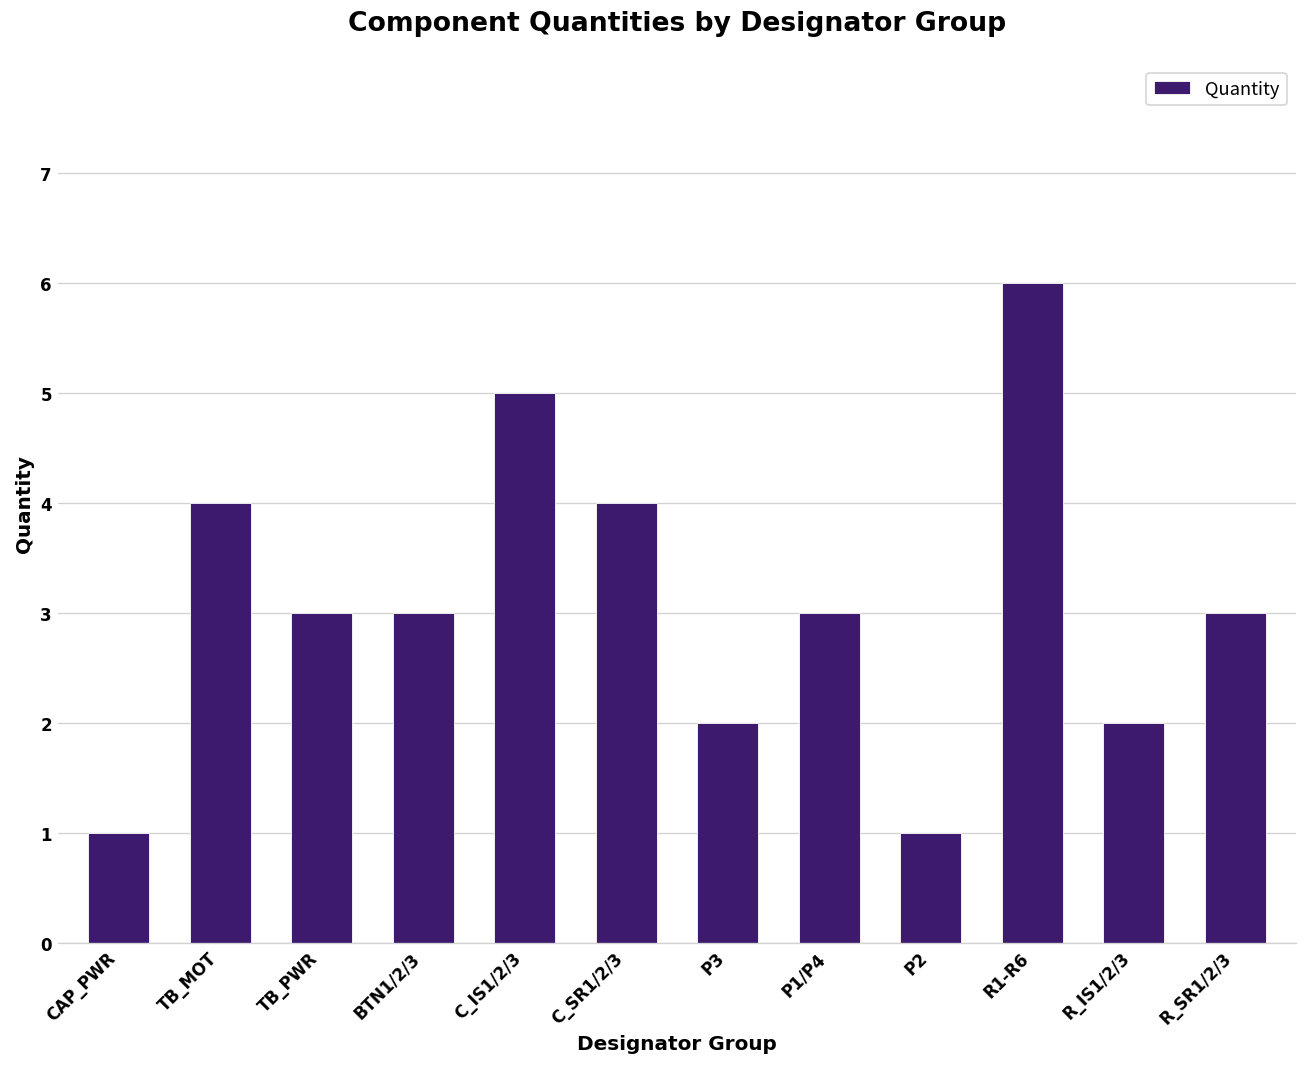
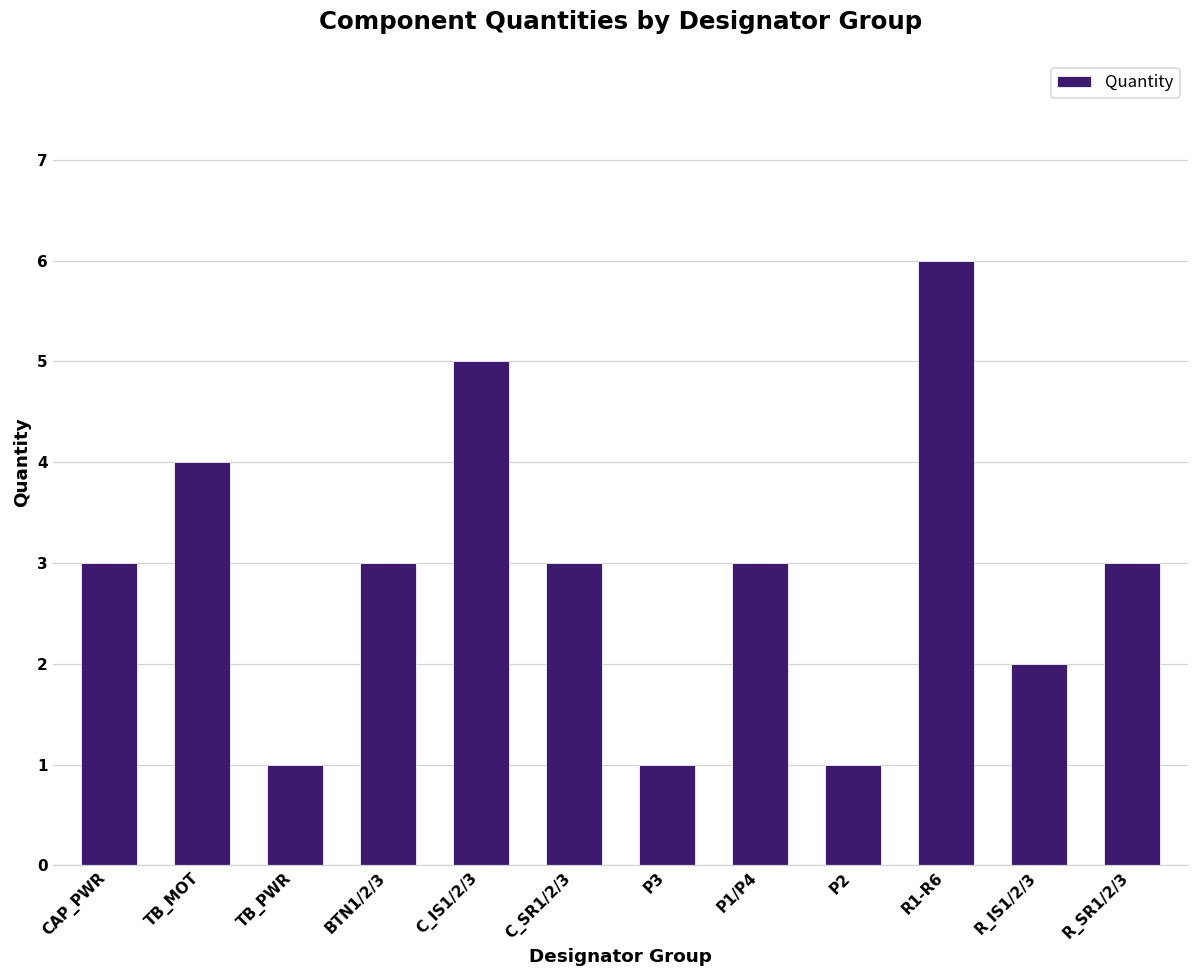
  {
-   "CAP_PWR": 1,
+   "CAP_PWR": 3,
    "TB_MOT": 4,
-   "TB_PWR": 3,
+   "TB_PWR": 1,
    "BTN1/2/3": 3,
    "C_IS1/2/3": 5,
-   "C_SR1/2/3": 4,
-   "P3": 2,
+   "C_SR1/2/3": 3,
+   "P3": 1,
    "P1/P4": 3,
    "P2": 1,
    "R1-R6": 6,
    "R_IS1/2/3": 2,
    "R_SR1/2/3": 3
  }
